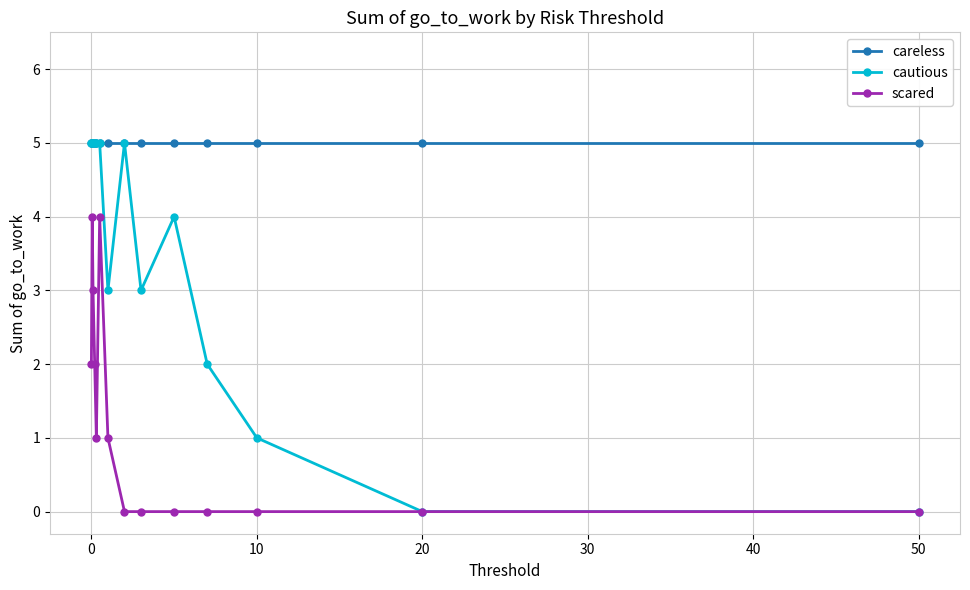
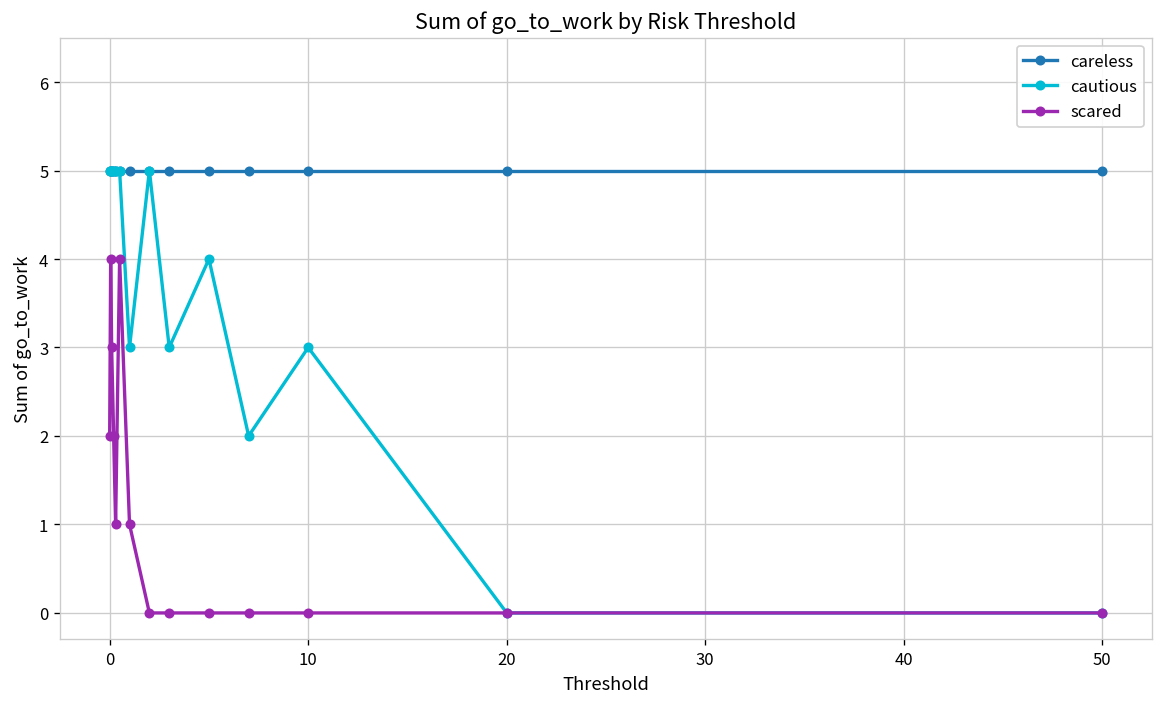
  {
    "careless": {
      "10": 5,
      "20": 5,
      "50": 5
    },
    "cautious": {
-     "10": 1
+     "10": 3
    },
    "scared": {
      "0": 2,
      "10": 0
    }
  }
